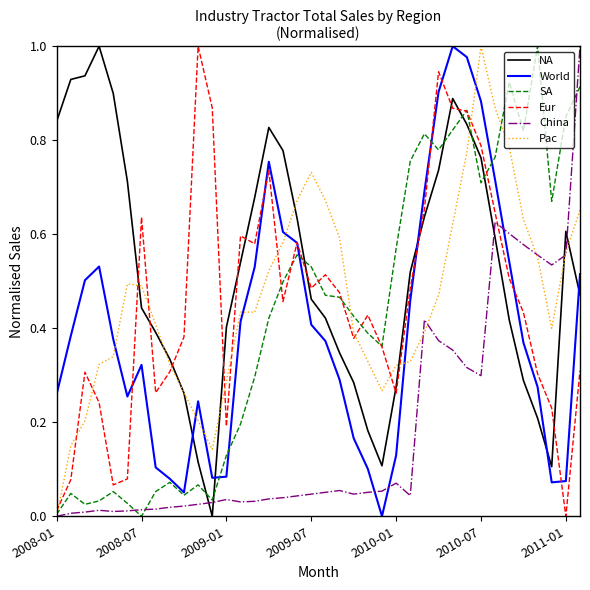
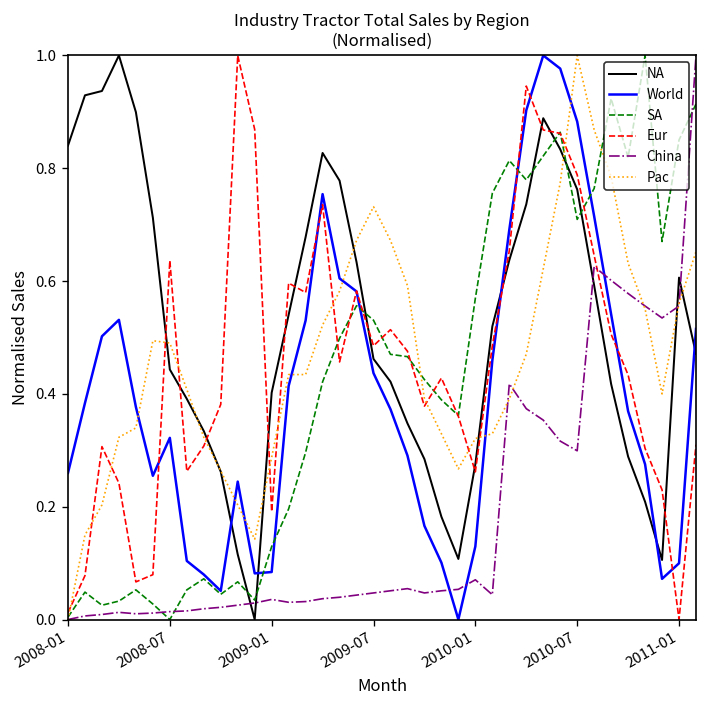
  {
    "NA": {
      "2008-01": 0.84,
      "2008-07": 0.44,
      "2009-01": 0.40,
      "2009-07": 0.46,
      "2010-01": 0.28,
      "2010-07": 0.76,
      "2011-01": 0.61
    },
    "World": {
      "2008-01": 0.26,
      "2008-07": 0.32,
      "2009-01": 0.08,
-     "2009-07": 0.41,
+     "2009-07": 0.44,
      "2010-01": 0.13,
      "2010-07": 0.88,
-     "2011-01": 0.07
+     "2011-01": 0.10
    },
    "SA": {
      "2008-07": 0.00,
      "2009-01": 0.13,
      "2009-07": 0.53,
      "2010-01": 0.57,
      "2010-07": 0.71
    },
    "Eur": {
      "2008-01": 0.01,
      "2008-07": 0.64,
      "2009-01": 0.19,
      "2009-07": 0.49,
      "2010-01": 0.26,
      "2010-07": 0.79,
      "2011-01": 0.00
    },
    "China": {
      "2008-07": 0.01,
      "2009-01": 0.04,
      "2009-07": 0.05,
      "2010-01": 0.07,
      "2010-07": 0.30
    },
    "Pac": {
      "2008-07": 0.49,
      "2009-01": 0.29,
      "2009-07": 0.73,
      "2010-01": 0.32,
      "2010-07": 1.00
    }
  }
